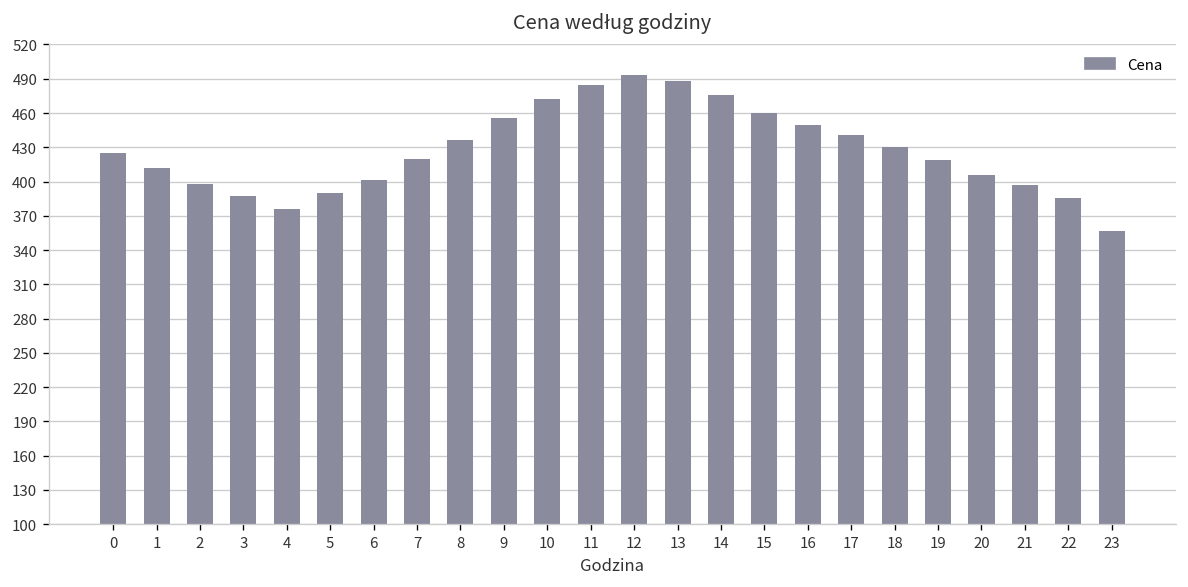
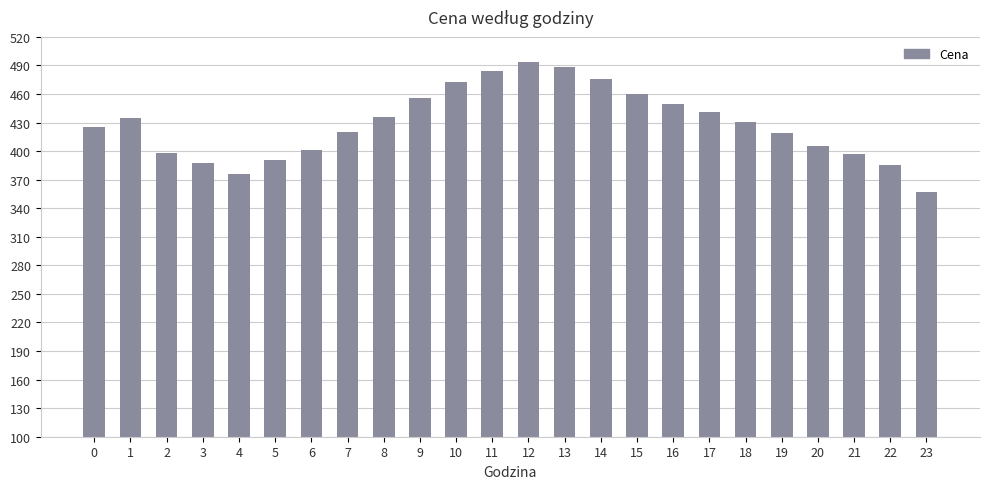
  {
    "0": 430,
-   "1": 410,
+   "1": 430,
    "2": 400,
    "3": 390,
    "4": 380,
    "5": 390,
    "6": 400,
    "7": 420,
    "8": 440,
    "9": 460,
    "10": 470,
    "11": 480,
    "12": 490,
    "13": 490,
    "14": 480,
    "15": 460,
    "16": 450,
    "17": 440,
    "18": 430,
    "19": 420,
    "20": 410,
    "21": 400,
    "22": 390,
    "23": 360
  }
